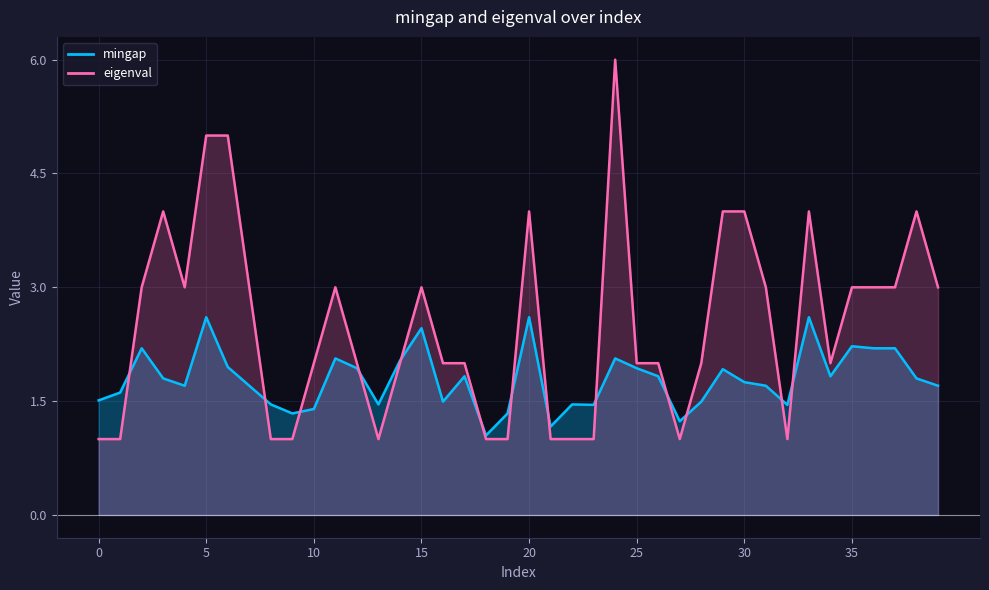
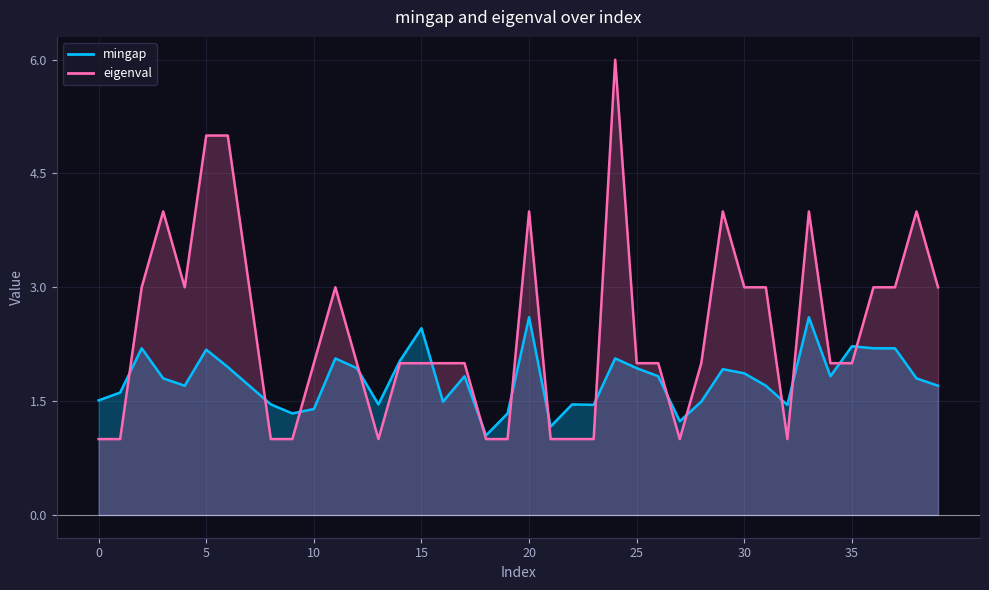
  {
    "mingap": {
      "0": 1.5,
-     "5": 2.6,
+     "5": 2.2,
      "10": 1.4,
      "15": 2.5,
      "20": 2.6,
      "25": 1.9,
-     "30": 1.8,
+     "30": 1.9,
      "35": 2.2
    },
    "eigenval": {
      "0": 1,
      "5": 5,
      "10": 2,
-     "15": 3,
+     "15": 2,
      "20": 4,
      "25": 2,
-     "30": 4,
-     "35": 3
+     "30": 3,
+     "35": 2
    }
  }
